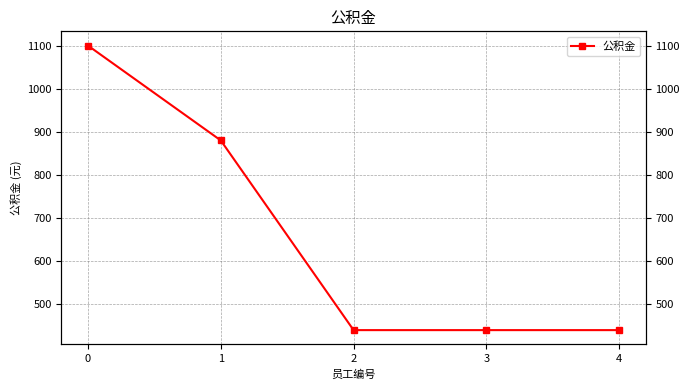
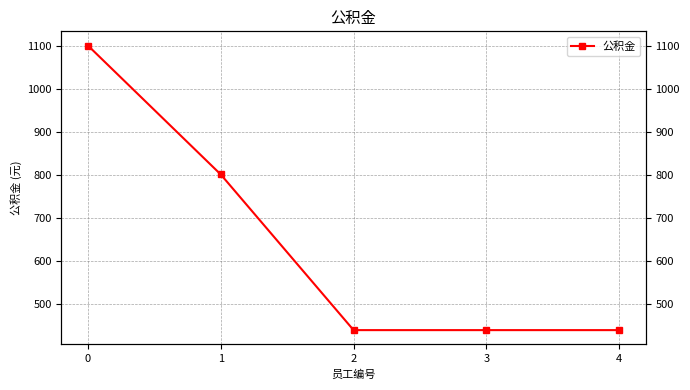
  {
    "0": 1100,
-   "1": 880,
+   "1": 800,
    "2": 440,
    "3": 440,
    "4": 440
  }
